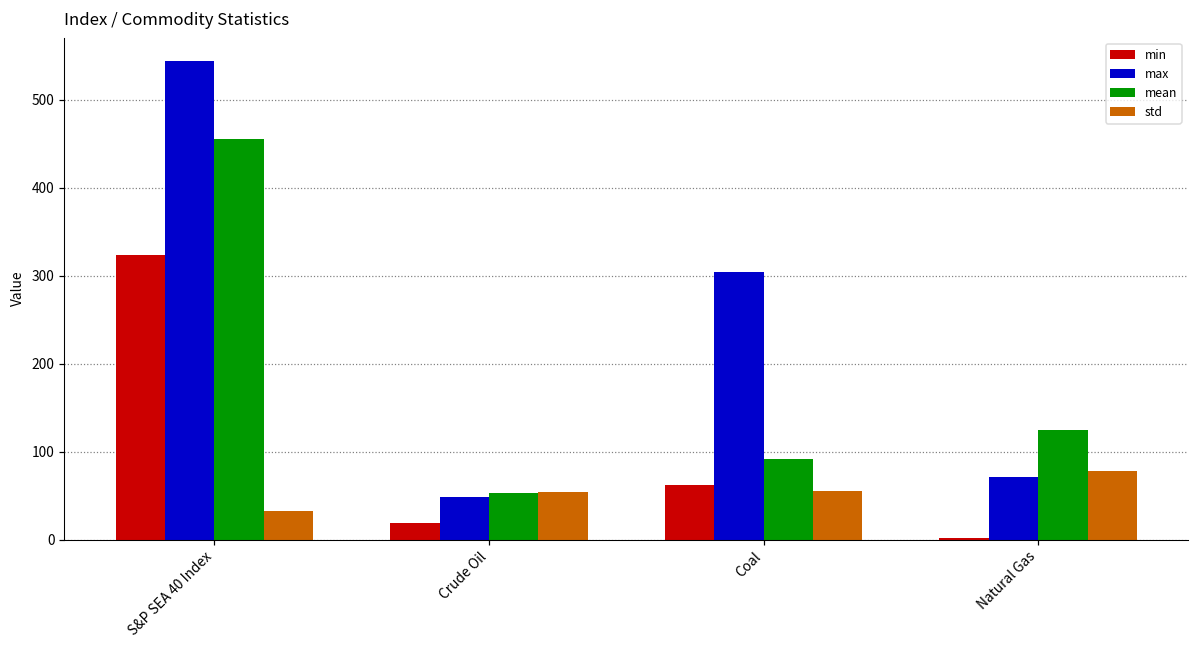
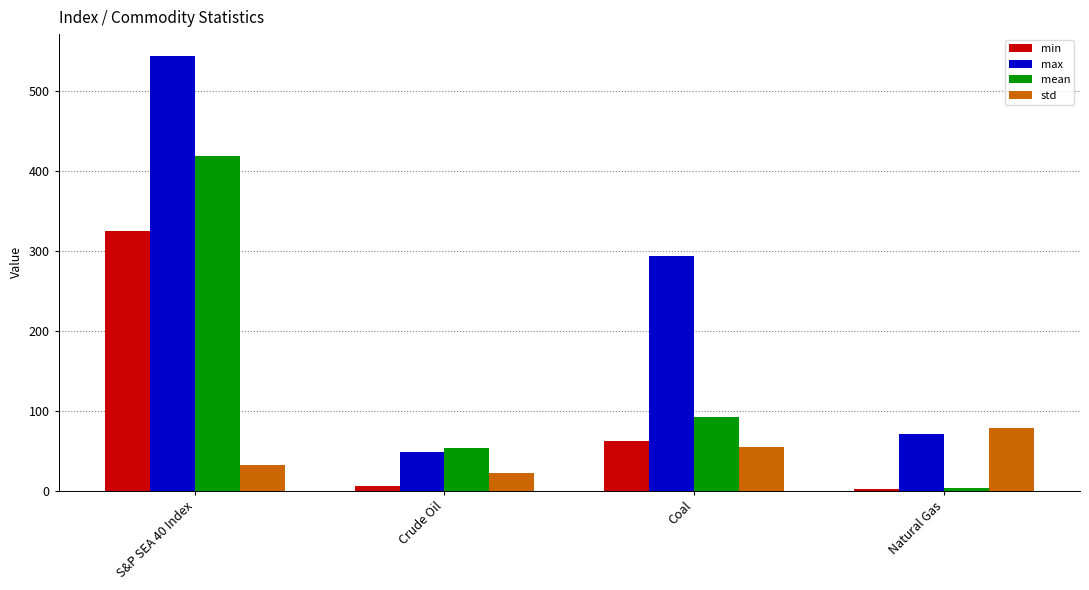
  {
    "min": {
      "S&P SEA 40 Index": 320,
-     "Crude Oil": 20,
+     "Crude Oil": 10,
      "Coal": 60
    },
    "max": {
      "S&P SEA 40 Index": 540,
      "Crude Oil": 50,
-     "Coal": 300,
+     "Coal": 290,
      "Natural Gas": 70
    },
    "mean": {
-     "S&P SEA 40 Index": 460,
+     "S&P SEA 40 Index": 420,
      "Crude Oil": 50,
      "Coal": 90,
-     "Natural Gas": 130
+     "Natural Gas": 0
    },
    "std": {
      "S&P SEA 40 Index": 30,
-     "Crude Oil": 50,
+     "Crude Oil": 20,
      "Coal": 60,
      "Natural Gas": 80
    }
  }
